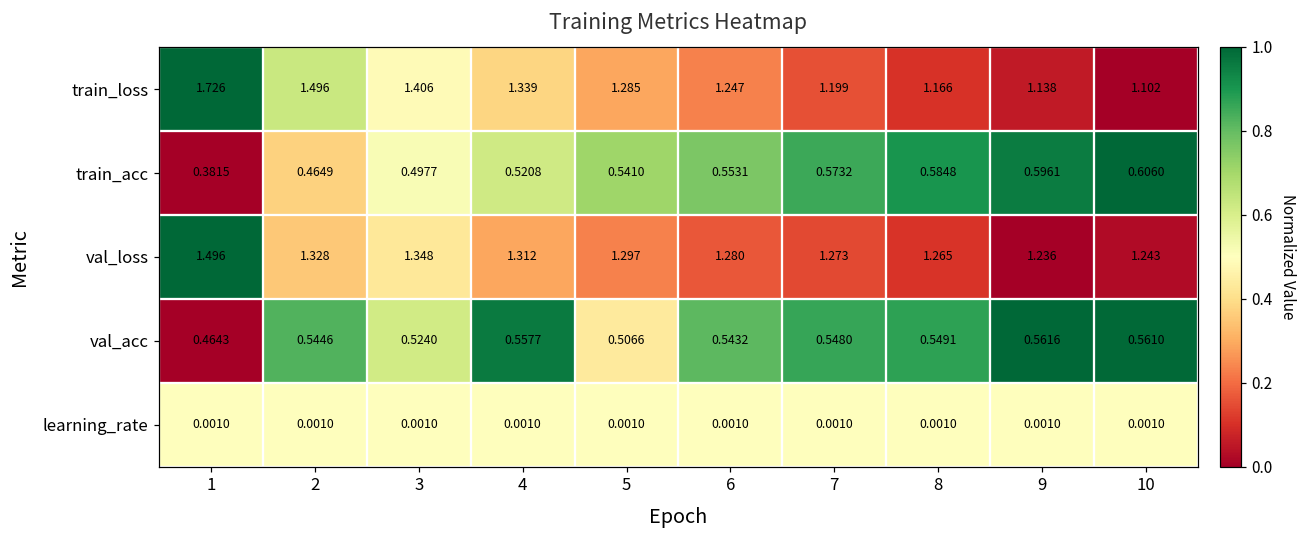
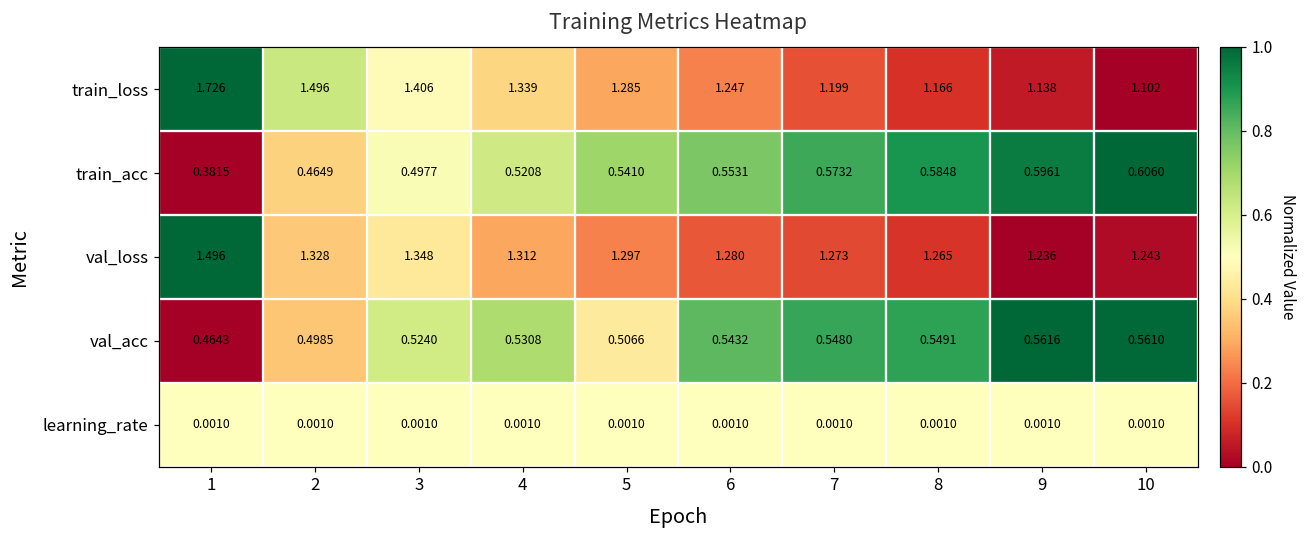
  {
    "train_loss": {
      "1": 1.726,
      "2": 1.496,
      "3": 1.406,
      "4": 1.339,
      "5": 1.285,
      "6": 1.247,
      "7": 1.199,
      "8": 1.166,
      "9": 1.138,
      "10": 1.102
    },
    "train_acc": {
      "1": 0.3815,
      "2": 0.4649,
      "3": 0.4977,
      "4": 0.5208,
      "5": 0.5410,
      "6": 0.5531,
      "7": 0.5732,
      "8": 0.5848,
      "9": 0.5961,
      "10": 0.6060
    },
    "val_loss": {
      "1": 1.496,
      "2": 1.328,
      "3": 1.348,
      "4": 1.312,
      "5": 1.297,
      "6": 1.280,
      "7": 1.273,
      "8": 1.265,
      "9": 1.236,
      "10": 1.243
    },
    "val_acc": {
      "1": 0.4643,
-     "2": 0.5446,
+     "2": 0.4985,
      "3": 0.5240,
-     "4": 0.5577,
+     "4": 0.5308,
      "5": 0.5066,
      "6": 0.5432,
      "7": 0.5480,
      "8": 0.5491,
      "9": 0.5616,
      "10": 0.5610
    },
    "learning_rate": {
      "1": 0.0010,
      "2": 0.0010,
      "3": 0.0010,
      "4": 0.0010,
      "5": 0.0010,
      "6": 0.0010,
      "7": 0.0010,
      "8": 0.0010,
      "9": 0.0010,
      "10": 0.0010
    }
  }
